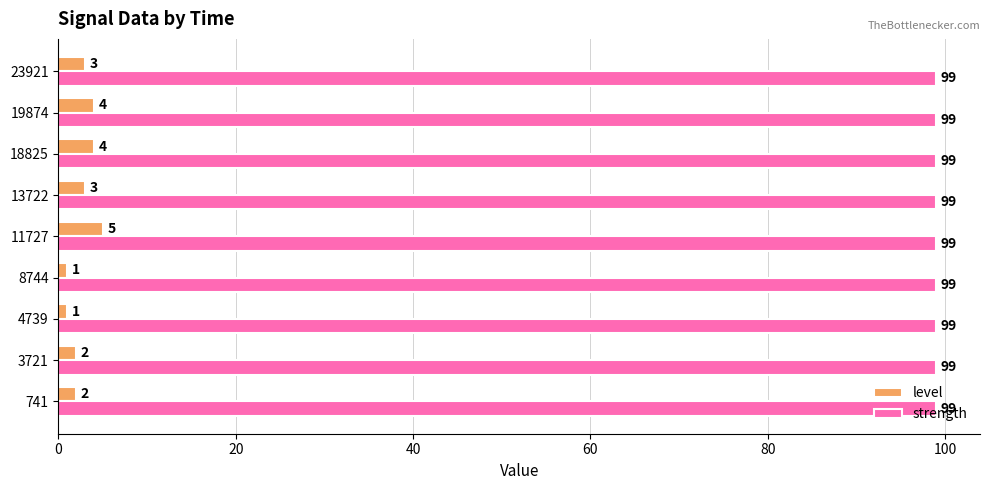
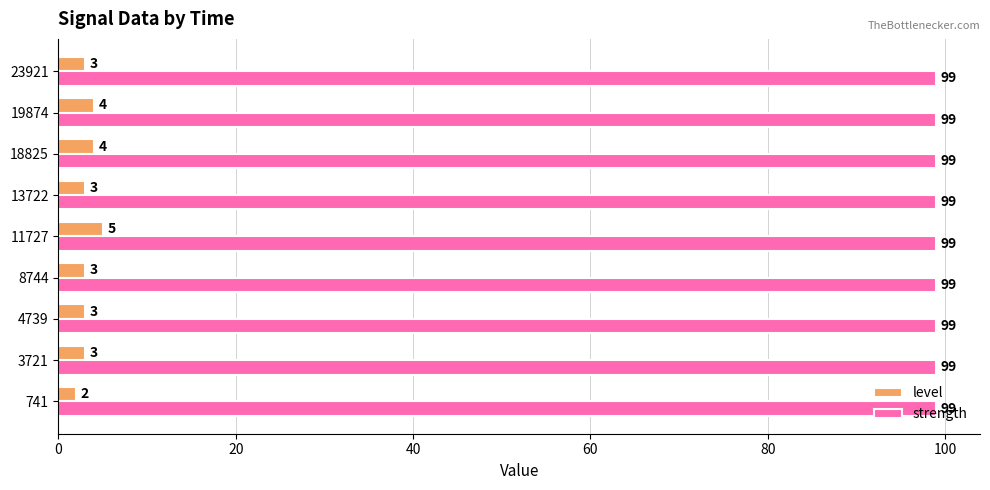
  {
    "level": {
      "23921": 3,
      "19874": 4,
      "18825": 4,
      "13722": 3,
      "11727": 5,
-     "8744": 1,
-     "4739": 1,
-     "3721": 2,
+     "8744": 3,
+     "4739": 3,
+     "3721": 3,
      "741": 2
    },
    "strength": {
      "23921": 99,
      "19874": 99,
      "18825": 99,
      "13722": 99,
      "11727": 99,
      "8744": 99,
      "4739": 99,
      "3721": 99,
      "741": 99
    }
  }
